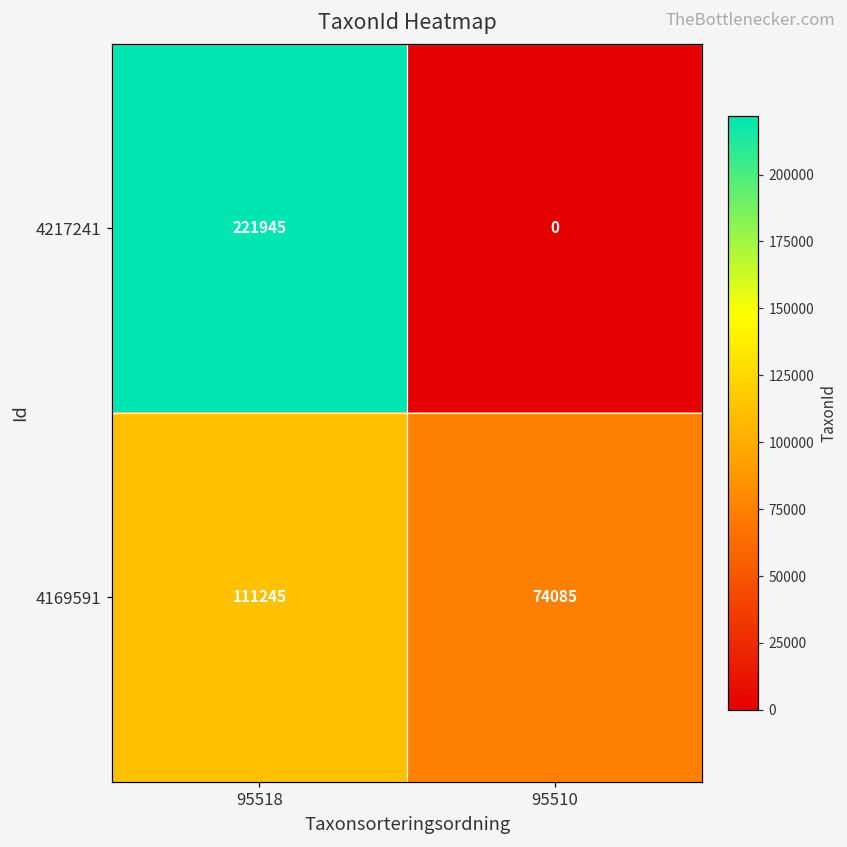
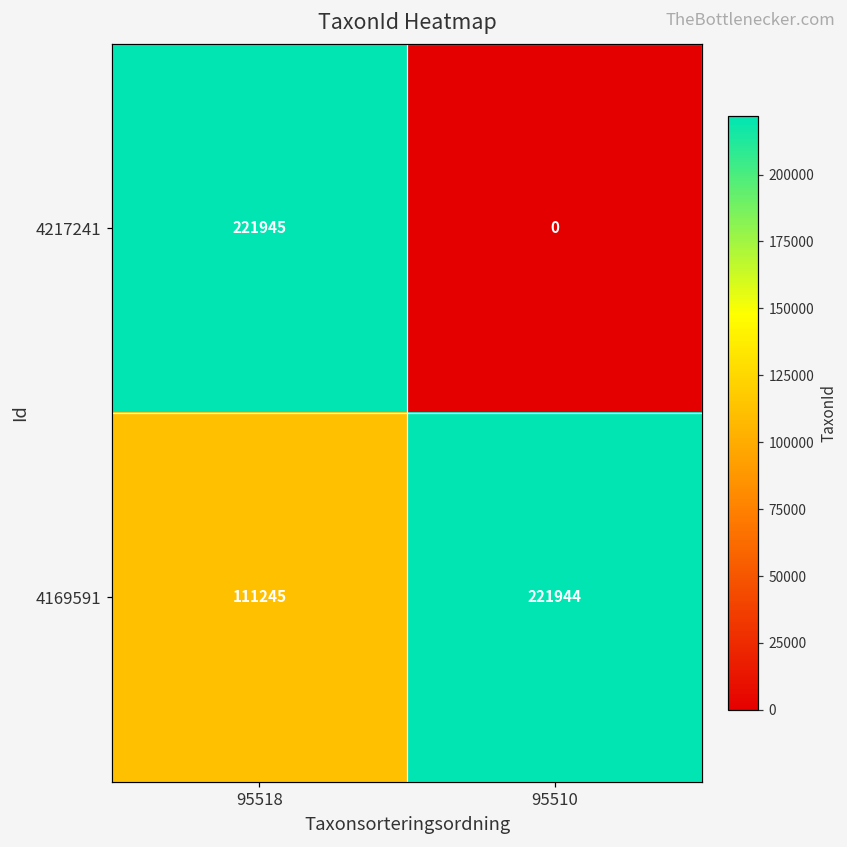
  {
    "4217241": {
      "95518": 221945,
      "95510": 0
    },
    "4169591": {
      "95518": 111245,
-     "95510": 74085
+     "95510": 221944
    }
  }
